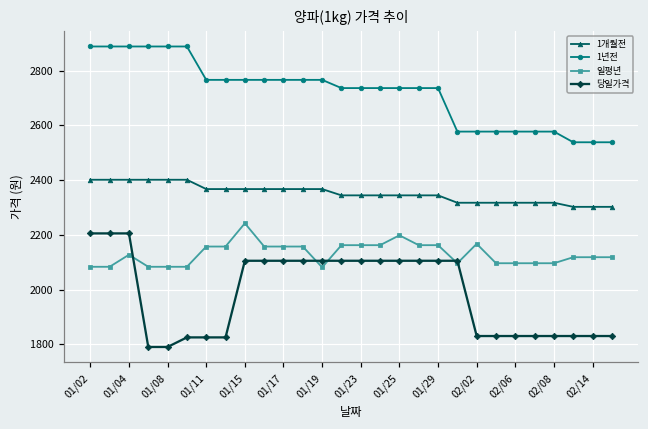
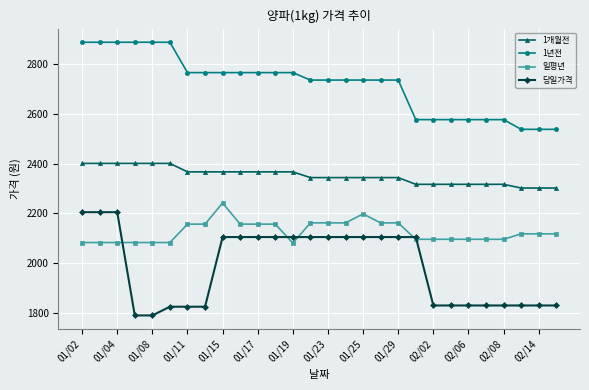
  {
    "일평년": {
      "01/02": 2080,
-     "01/04": 2130,
+     "01/04": 2080,
      "01/08": 2080,
      "01/11": 2160,
      "01/15": 2240,
      "01/17": 2160,
      "01/19": 2080,
      "01/23": 2160,
      "01/25": 2200,
      "01/29": 2160,
-     "02/02": 2170,
+     "02/02": 2100,
      "02/06": 2100,
      "02/08": 2100,
      "02/14": 2120
    }
  }
